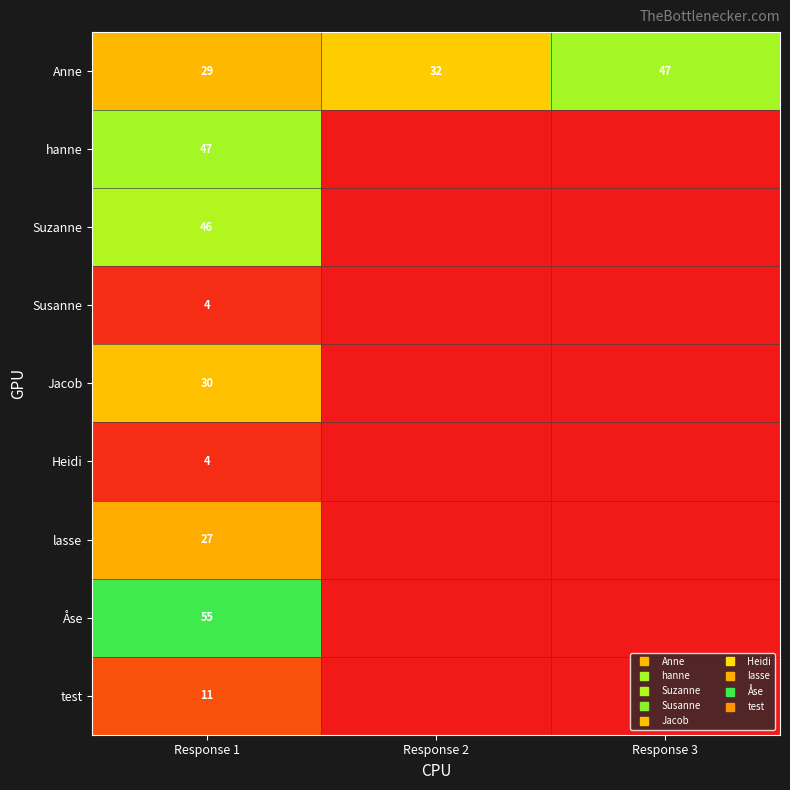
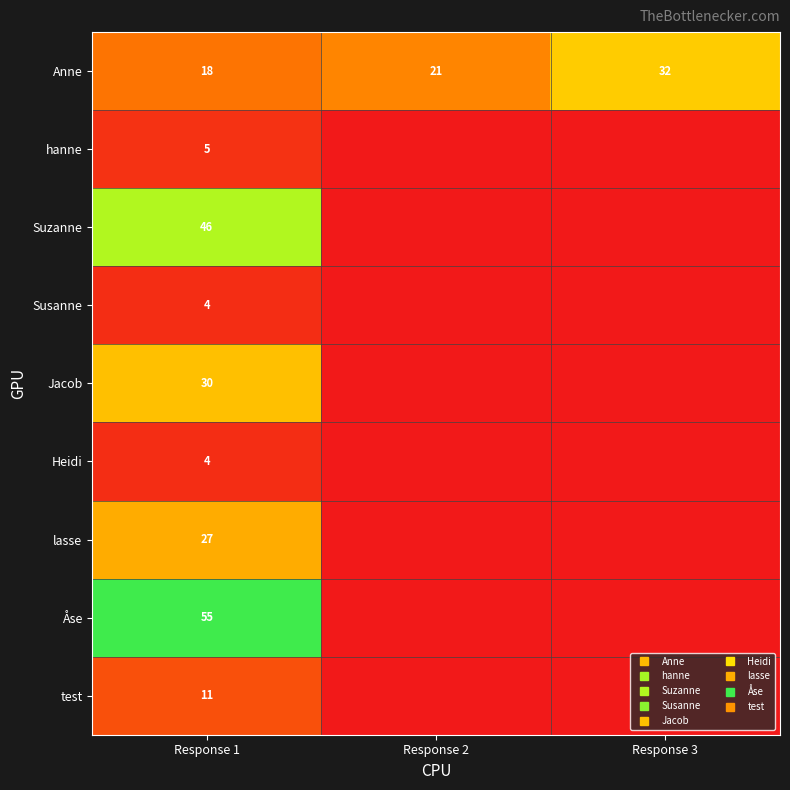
  {
    "Anne": {
-     "Response 1": 29,
-     "Response 2": 32,
-     "Response 3": 47
+     "Response 1": 18,
+     "Response 2": 21,
+     "Response 3": 32
    },
    "hanne": {
-     "Response 1": 47
+     "Response 1": 5
    },
    "Suzanne": {
      "Response 1": 46
    },
    "Susanne": {
      "Response 1": 4
    },
    "Jacob": {
      "Response 1": 30
    },
    "Heidi": {
      "Response 1": 4
    },
    "lasse": {
      "Response 1": 27
    },
    "Åse": {
      "Response 1": 55
    },
    "test": {
      "Response 1": 11
    }
  }
